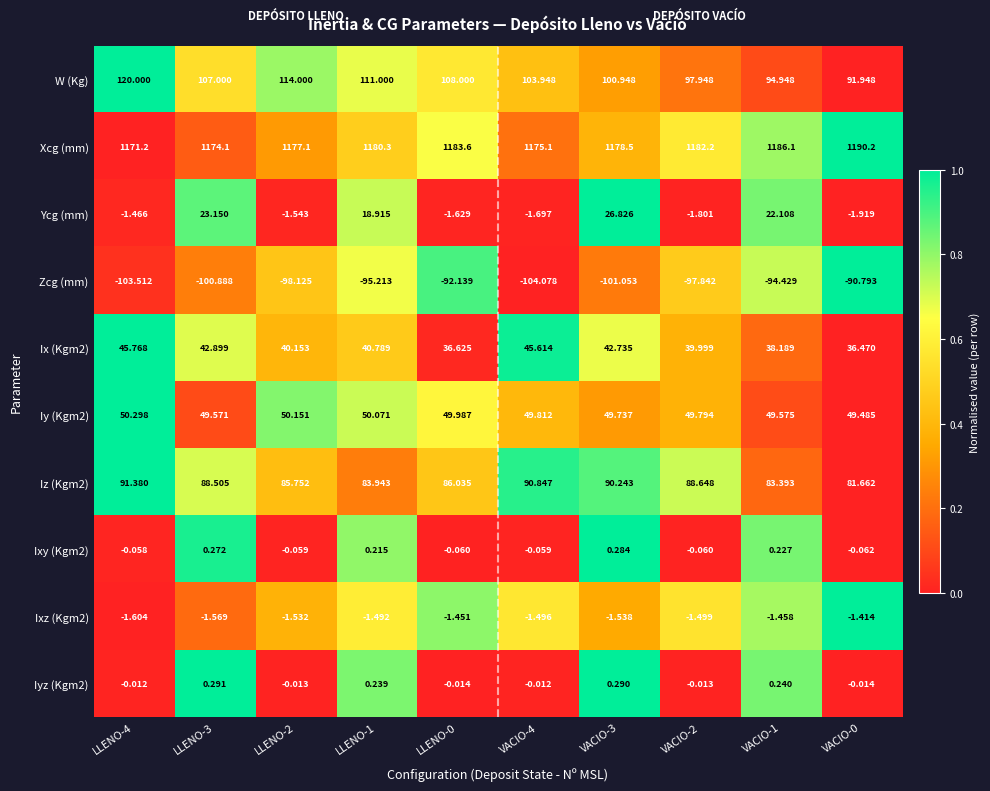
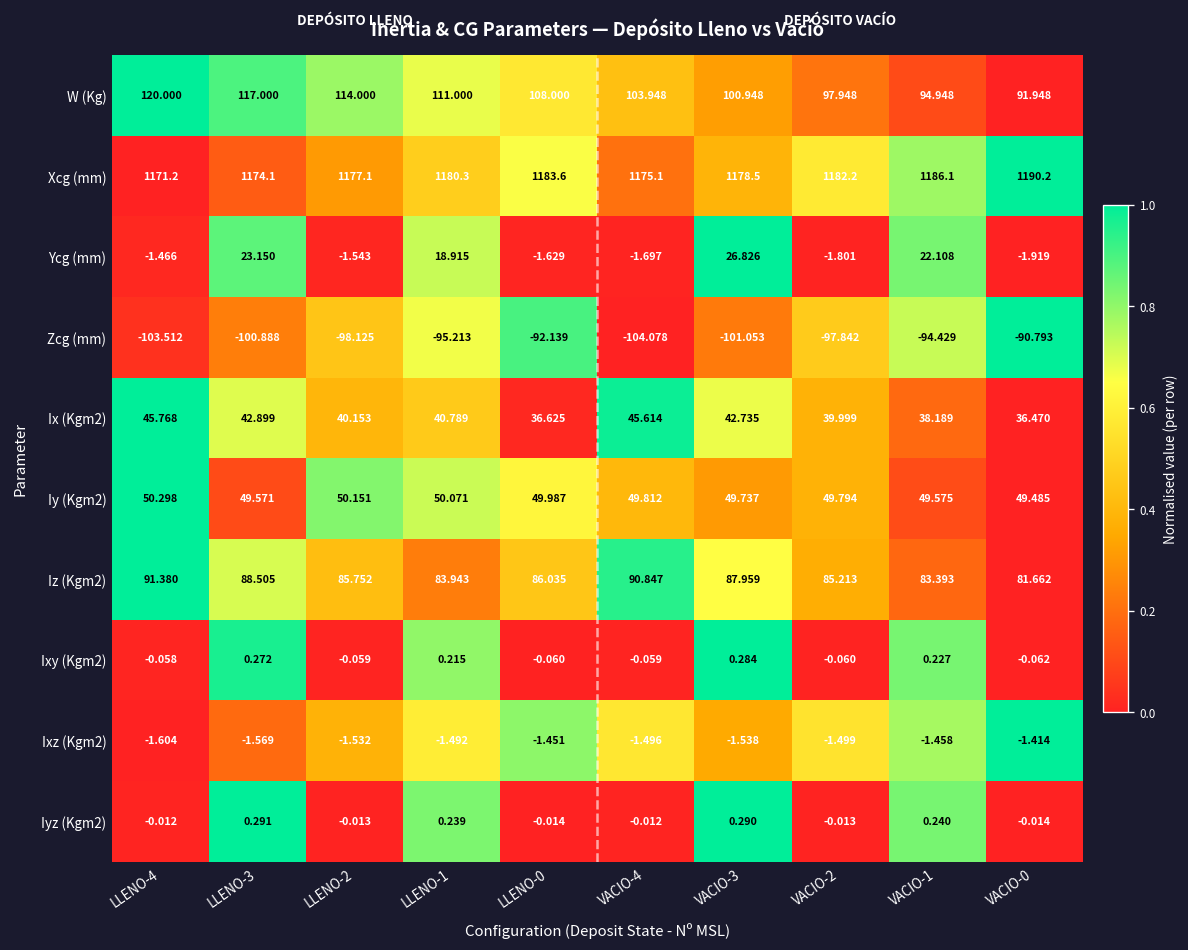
  {
    "W (Kg)": {
      "LLENO-4": 120.000,
-     "LLENO-3": 107.000,
+     "LLENO-3": 117.000,
      "LLENO-2": 114.000,
      "LLENO-1": 111.000,
      "LLENO-0": 108.000,
      "VACIO-4": 103.948,
      "VACIO-3": 100.948,
      "VACIO-2": 97.948,
      "VACIO-1": 94.948,
      "VACIO-0": 91.948
    },
    "Xcg (mm)": {
      "LLENO-4": 1171.2,
      "LLENO-3": 1174.1,
      "LLENO-2": 1177.1,
      "LLENO-1": 1180.3,
      "LLENO-0": 1183.6,
      "VACIO-4": 1175.1,
      "VACIO-3": 1178.5,
      "VACIO-2": 1182.2,
      "VACIO-1": 1186.1,
      "VACIO-0": 1190.2
    },
    "Ycg (mm)": {
      "LLENO-4": -1.466,
      "LLENO-3": 23.150,
      "LLENO-2": -1.543,
      "LLENO-1": 18.915,
      "LLENO-0": -1.629,
      "VACIO-4": -1.697,
      "VACIO-3": 26.826,
      "VACIO-2": -1.801,
      "VACIO-1": 22.108,
      "VACIO-0": -1.919
    },
    "Zcg (mm)": {
      "LLENO-4": -103.512,
      "LLENO-3": -100.888,
      "LLENO-2": -98.125,
      "LLENO-1": -95.213,
      "LLENO-0": -92.139,
      "VACIO-4": -104.078,
      "VACIO-3": -101.053,
      "VACIO-2": -97.842,
      "VACIO-1": -94.429,
      "VACIO-0": -90.793
    },
    "Ix (Kgm2)": {
      "LLENO-4": 45.768,
      "LLENO-3": 42.899,
      "LLENO-2": 40.153,
      "LLENO-1": 40.789,
      "LLENO-0": 36.625,
      "VACIO-4": 45.614,
      "VACIO-3": 42.735,
      "VACIO-2": 39.999,
      "VACIO-1": 38.189,
      "VACIO-0": 36.470
    },
    "Iy (Kgm2)": {
      "LLENO-4": 50.298,
      "LLENO-3": 49.571,
      "LLENO-2": 50.151,
      "LLENO-1": 50.071,
      "LLENO-0": 49.987,
      "VACIO-4": 49.812,
      "VACIO-3": 49.737,
      "VACIO-2": 49.794,
      "VACIO-1": 49.575,
      "VACIO-0": 49.485
    },
    "Iz (Kgm2)": {
      "LLENO-4": 91.380,
      "LLENO-3": 88.505,
      "LLENO-2": 85.752,
      "LLENO-1": 83.943,
      "LLENO-0": 86.035,
      "VACIO-4": 90.847,
-     "VACIO-3": 90.243,
-     "VACIO-2": 88.648,
+     "VACIO-3": 87.959,
+     "VACIO-2": 85.213,
      "VACIO-1": 83.393,
      "VACIO-0": 81.662
    },
    "Ixy (Kgm2)": {
      "LLENO-4": -0.058,
      "LLENO-3": 0.272,
      "LLENO-2": -0.059,
      "LLENO-1": 0.215,
      "LLENO-0": -0.060,
      "VACIO-4": -0.059,
      "VACIO-3": 0.284,
      "VACIO-2": -0.060,
      "VACIO-1": 0.227,
      "VACIO-0": -0.062
    },
    "Ixz (Kgm2)": {
      "LLENO-4": -1.604,
      "LLENO-3": -1.569,
      "LLENO-2": -1.532,
      "LLENO-1": -1.492,
      "LLENO-0": -1.451,
      "VACIO-4": -1.496,
      "VACIO-3": -1.538,
      "VACIO-2": -1.499,
      "VACIO-1": -1.458,
      "VACIO-0": -1.414
    },
    "Iyz (Kgm2)": {
      "LLENO-4": -0.012,
      "LLENO-3": 0.291,
      "LLENO-2": -0.013,
      "LLENO-1": 0.239,
      "LLENO-0": -0.014,
      "VACIO-4": -0.012,
      "VACIO-3": 0.290,
      "VACIO-2": -0.013,
      "VACIO-1": 0.240,
      "VACIO-0": -0.014
    }
  }
